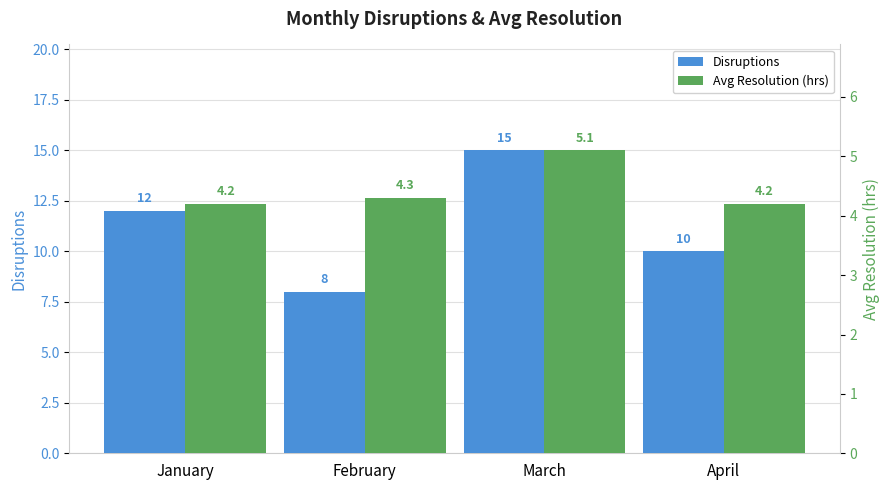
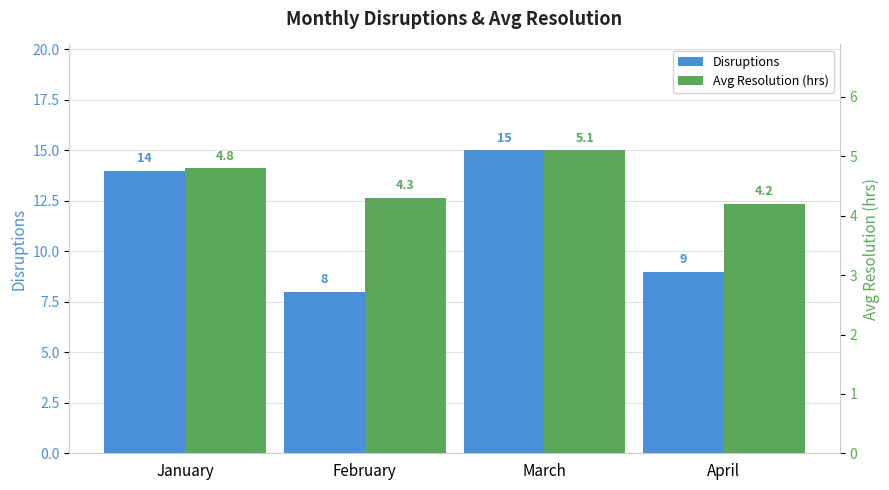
  {
    "Disruptions": {
-     "January": 12,
+     "January": 14,
      "February": 8,
      "March": 15,
-     "April": 10
+     "April": 9
    },
    "Avg Resolution (hrs)": {
-     "January": 4.2,
+     "January": 4.8,
      "February": 4.3,
      "March": 5.1,
      "April": 4.2
    }
  }
